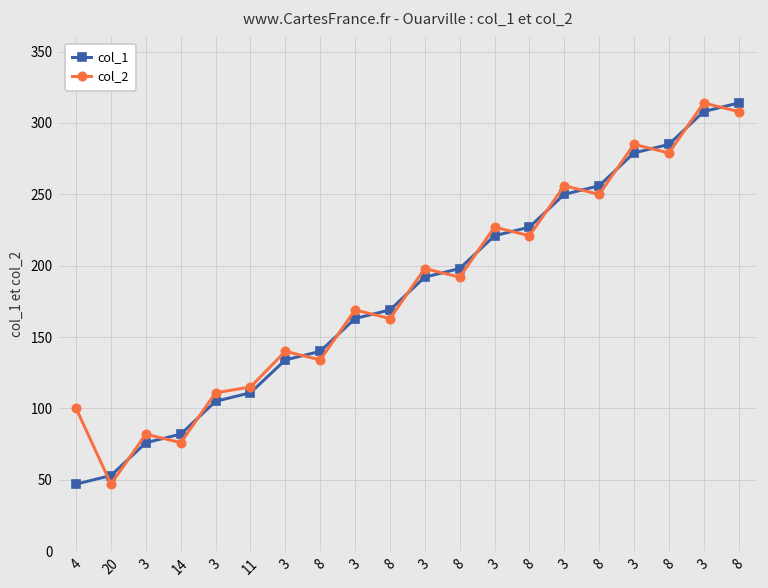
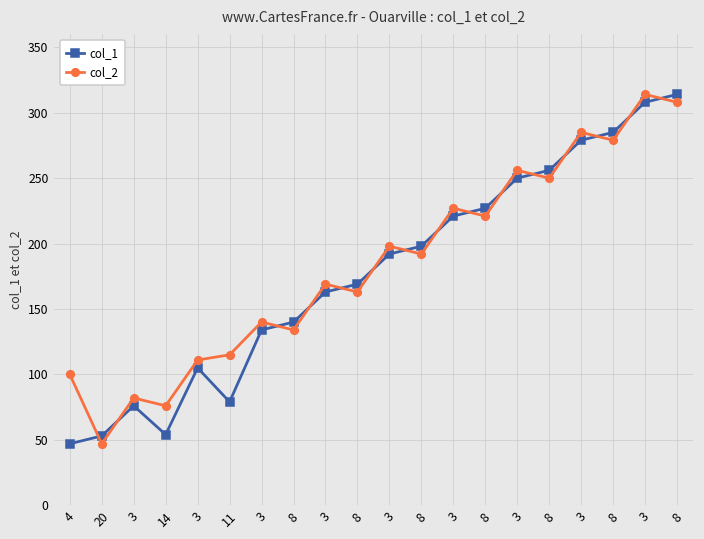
  {
    "col_1": {
      "4": 47,
      "20": 53,
-     "14": 82,
-     "11": 111
+     "14": 54,
+     "11": 79
    },
    "col_2": {
      "4": 100,
      "20": 47,
      "14": 76,
      "11": 115
    }
  }
